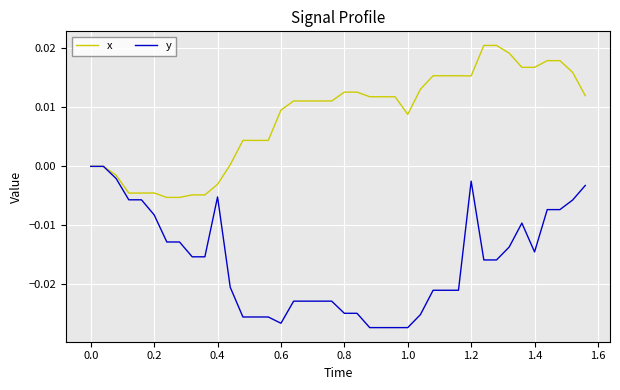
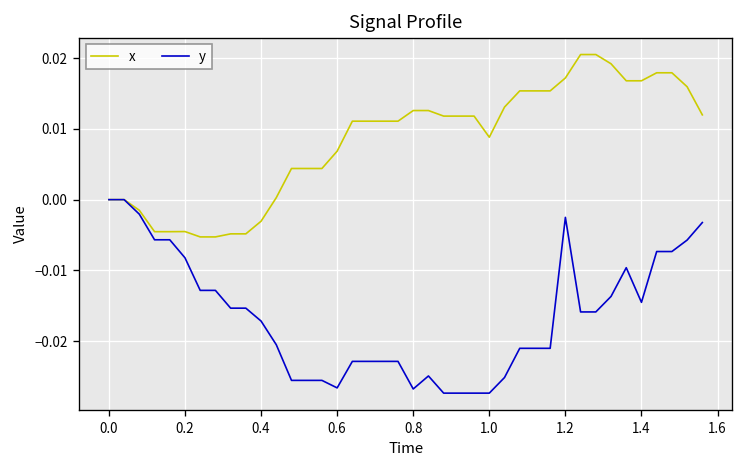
  {
    "x": {
      "0.2": -0.005,
      "0.4": -0.003,
-     "0.6": 0.010,
+     "0.6": 0.007,
      "0.8": 0.013,
      "1.0": 0.009,
-     "1.2": 0.015,
+     "1.2": 0.017,
      "1.4": 0.017
    },
    "y": {
      "0.2": -0.008,
-     "0.4": -0.005,
+     "0.4": -0.017,
      "0.6": -0.027,
-     "0.8": -0.025,
+     "0.8": -0.027,
      "1.0": -0.027,
      "1.2": -0.003,
      "1.4": -0.015
    }
  }
